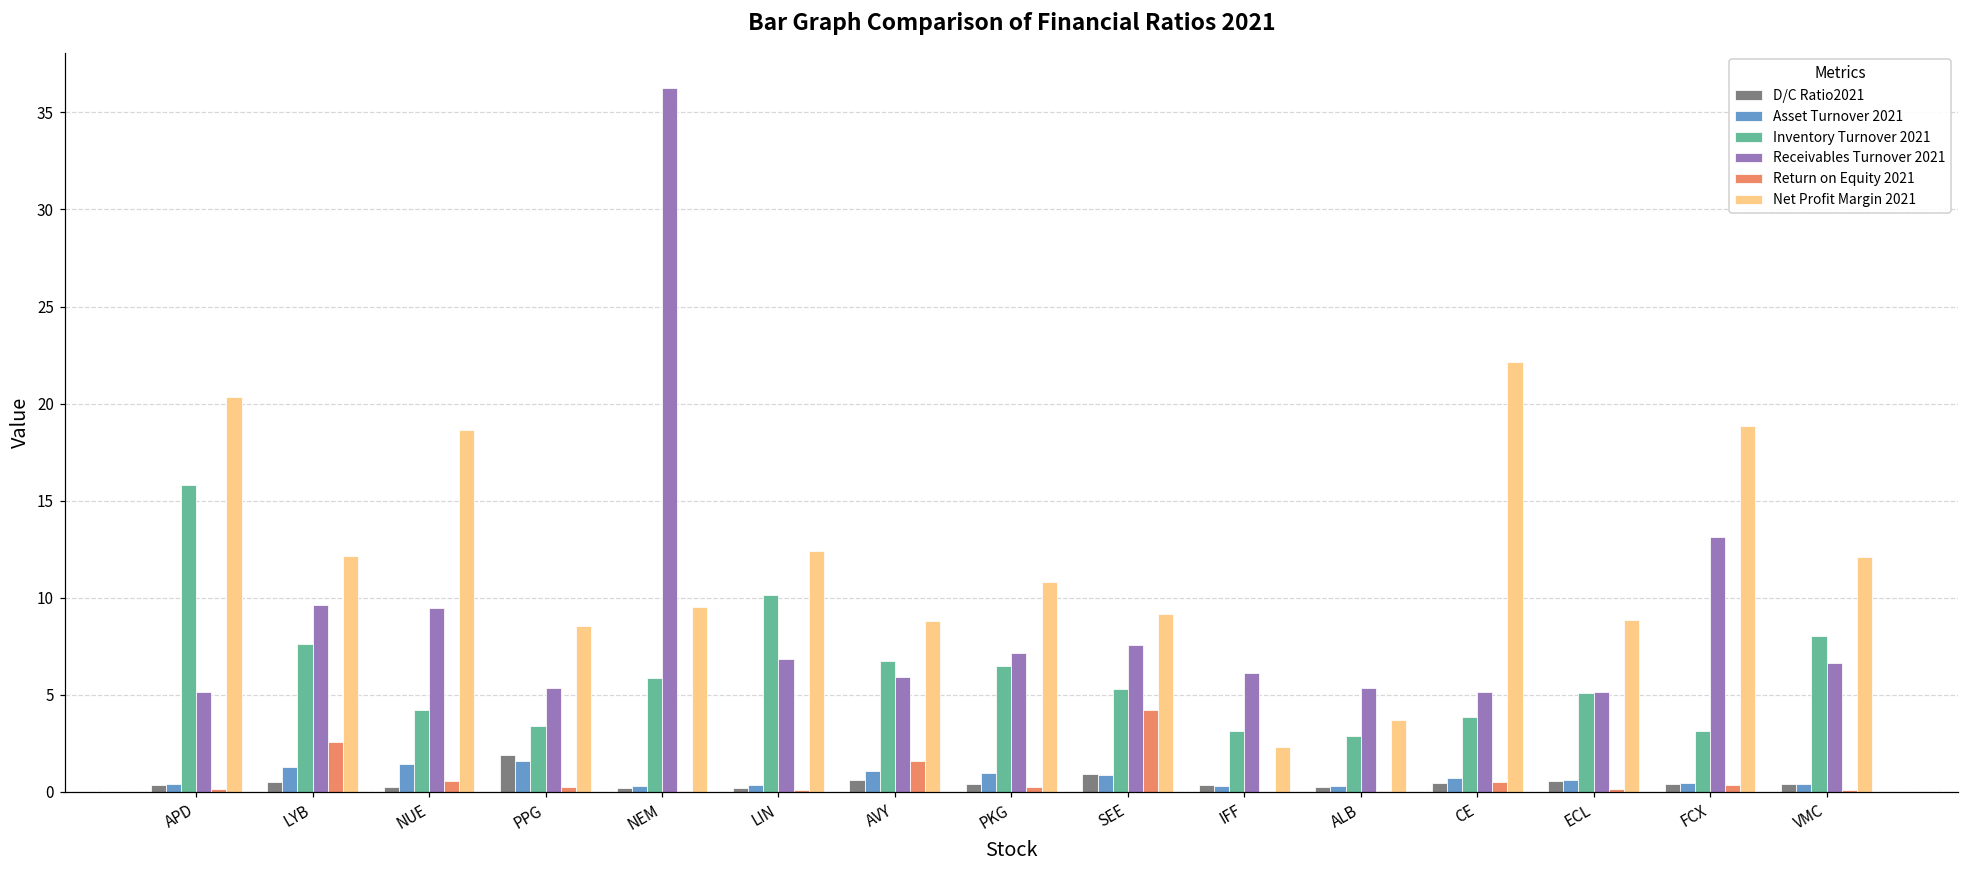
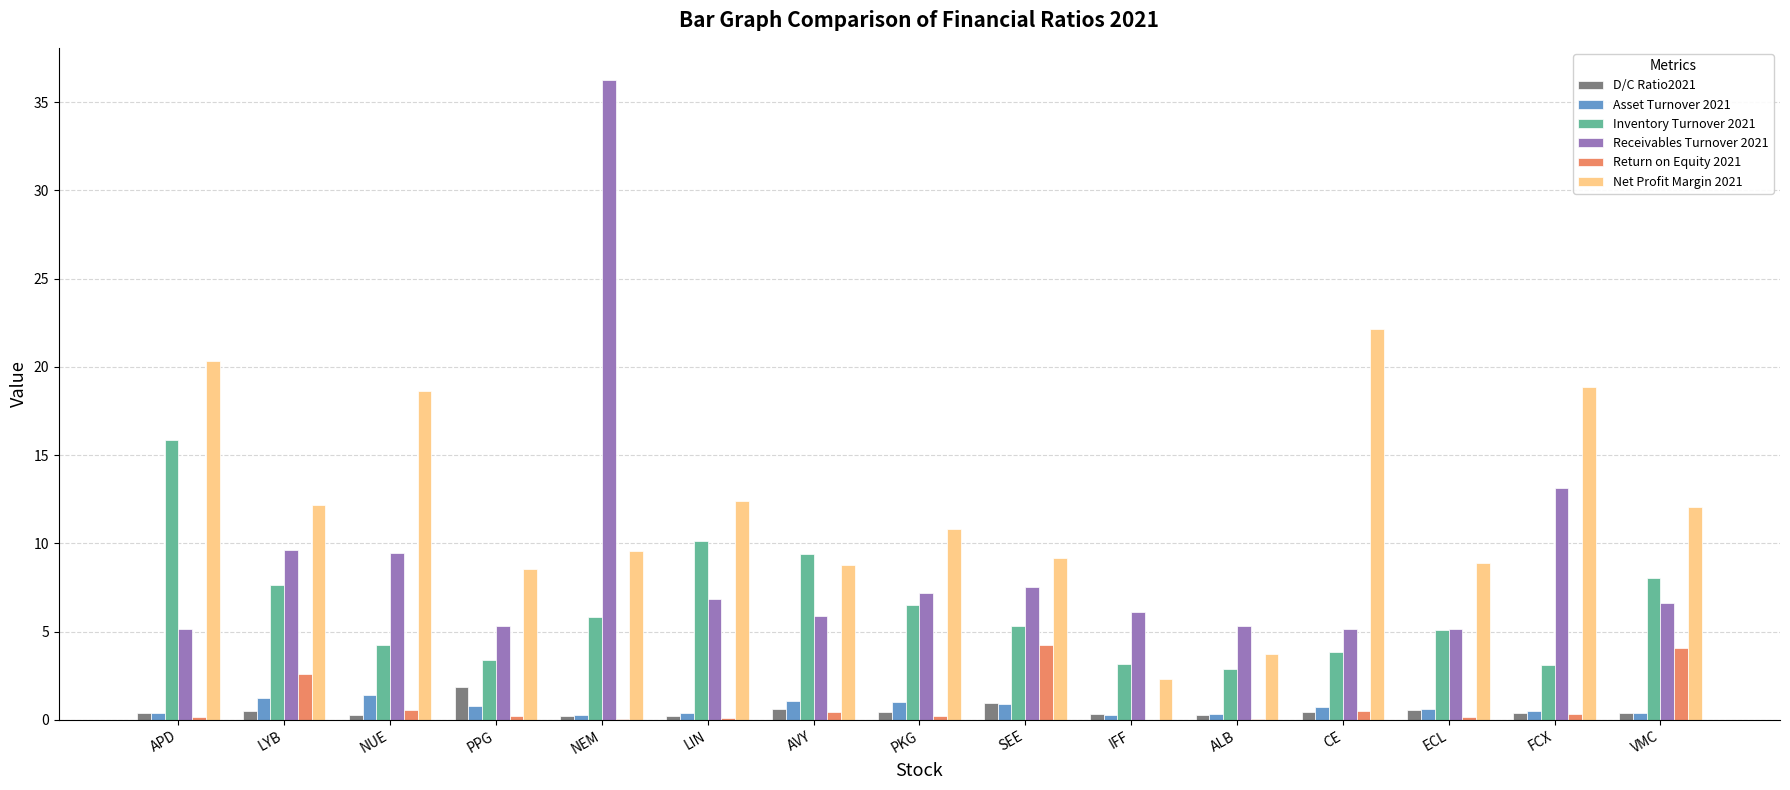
  {
    "D/C Ratio2021": {
      "APD": 0.4,
      "LYB": 0.5,
      "NUE": 0.3,
      "PPG": 1.9,
      "NEM": 0.2,
      "LIN": 0.2,
      "AVY": 0.6,
      "PKG": 0.4,
      "SEE": 0.9,
      "IFF": 0.3,
      "ALB": 0.3,
      "CE": 0.4,
      "ECL": 0.5,
      "FCX": 0.4,
      "VMC": 0.4
    },
    "Asset Turnover 2021": {
      "APD": 0.4,
      "LYB": 1.3,
      "NUE": 1.4,
-     "PPG": 1.6,
+     "PPG": 0.8,
      "NEM": 0.3,
      "LIN": 0.4,
      "AVY": 1.1,
      "PKG": 1.0,
      "SEE": 0.9,
      "IFF": 0.3,
      "ALB": 0.3,
      "CE": 0.7,
      "ECL": 0.6,
      "FCX": 0.5,
      "VMC": 0.4
    },
    "Inventory Turnover 2021": {
      "APD": 15.8,
      "LYB": 7.6,
      "NUE": 4.2,
      "PPG": 3.4,
      "NEM": 5.8,
      "LIN": 10.1,
-     "AVY": 6.7,
+     "AVY": 9.4,
      "PKG": 6.5,
      "SEE": 5.3,
      "IFF": 3.1,
      "ALB": 2.9,
      "CE": 3.8,
      "ECL": 5.1,
      "FCX": 3.1,
      "VMC": 8.0
    },
    "Receivables Turnover 2021": {
      "APD": 5.2,
      "LYB": 9.6,
      "NUE": 9.5,
      "PPG": 5.3,
      "NEM": 36.3,
      "LIN": 6.8,
      "AVY": 5.9,
      "PKG": 7.2,
      "SEE": 7.6,
      "IFF": 6.1,
      "ALB": 5.3,
      "CE": 5.1,
      "ECL": 5.1,
      "FCX": 13.1,
      "VMC": 6.6
    },
    "Return on Equity 2021": {
      "APD": 0.2,
      "LYB": 2.6,
      "NUE": 0.5,
      "PPG": 0.2,
-     "AVY": 1.6,
+     "AVY": 0.4,
      "PKG": 0.2,
      "SEE": 4.2,
      "CE": 0.5,
      "ECL": 0.2,
      "FCX": 0.3,
-     "VMC": 0.1
+     "VMC": 4.1
    },
    "Net Profit Margin 2021": {
      "APD": 20.3,
      "LYB": 12.2,
      "NUE": 18.6,
      "PPG": 8.6,
      "NEM": 9.5,
      "LIN": 12.4,
      "AVY": 8.8,
      "PKG": 10.8,
      "SEE": 9.2,
      "IFF": 2.3,
      "ALB": 3.7,
      "CE": 22.1,
      "ECL": 8.9,
      "FCX": 18.8,
      "VMC": 12.1
    }
  }
